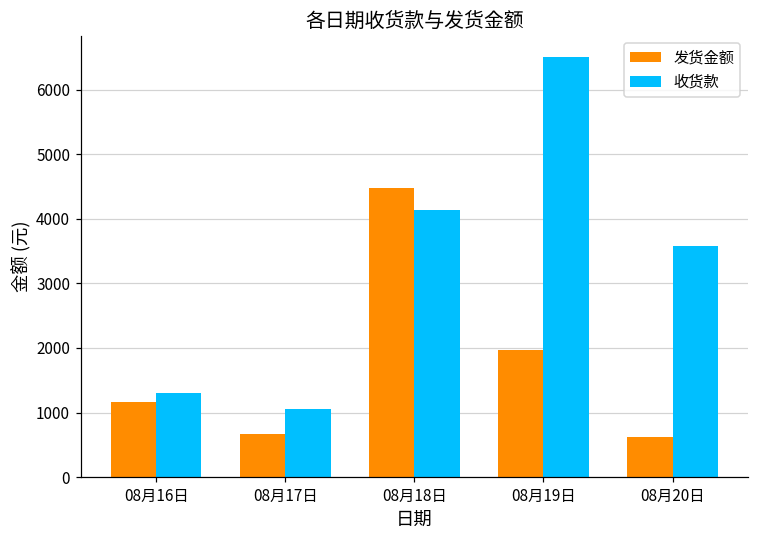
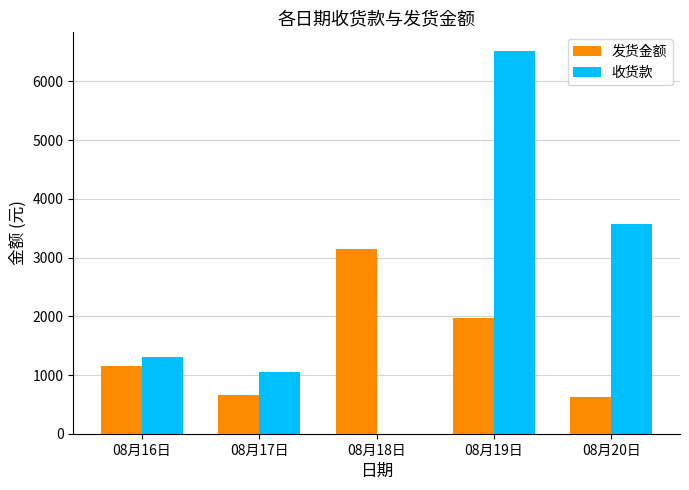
  {
    "发货金额": {
      "08月16日": 1200,
      "08月17日": 700,
-     "08月18日": 4500,
+     "08月18日": 3100,
      "08月19日": 2000,
      "08月20日": 600
    },
    "收货款": {
      "08月16日": 1300,
      "08月17日": 1100,
-     "08月18日": 4100,
+     "08月18日": 0,
      "08月19日": 6500,
      "08月20日": 3600
    }
  }
